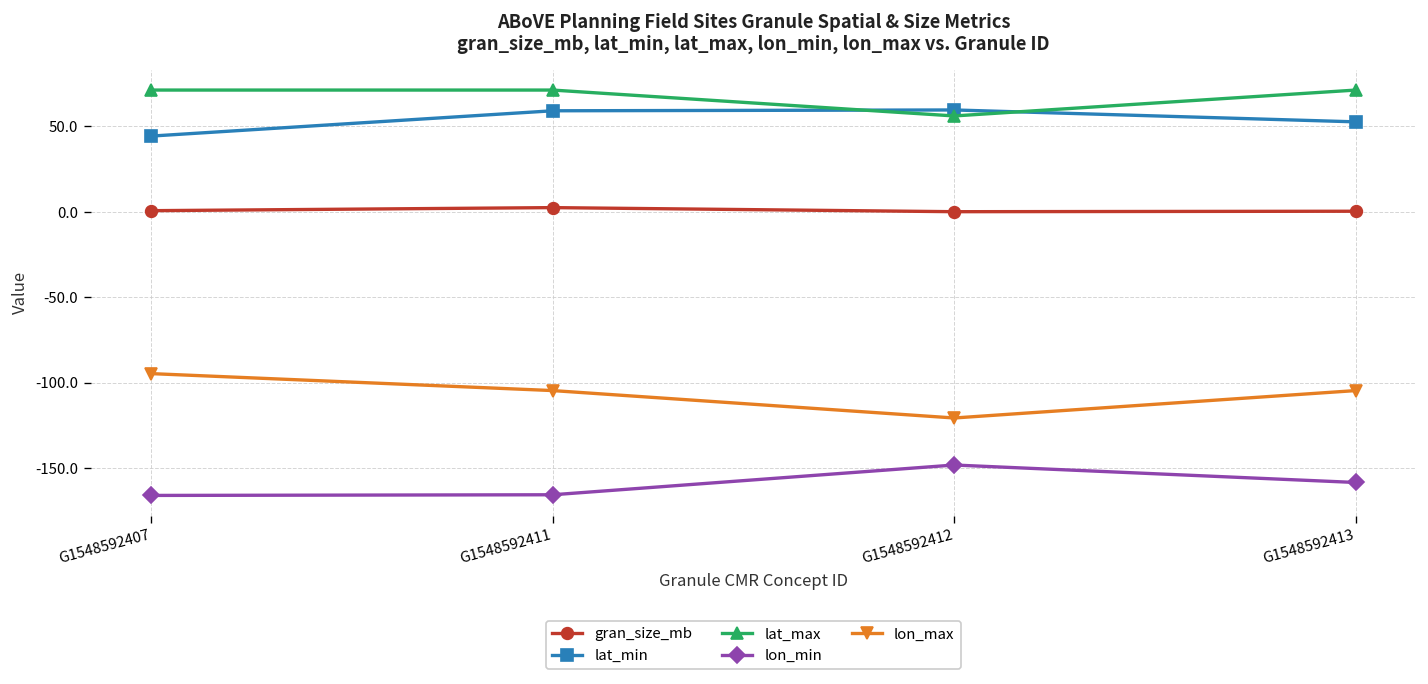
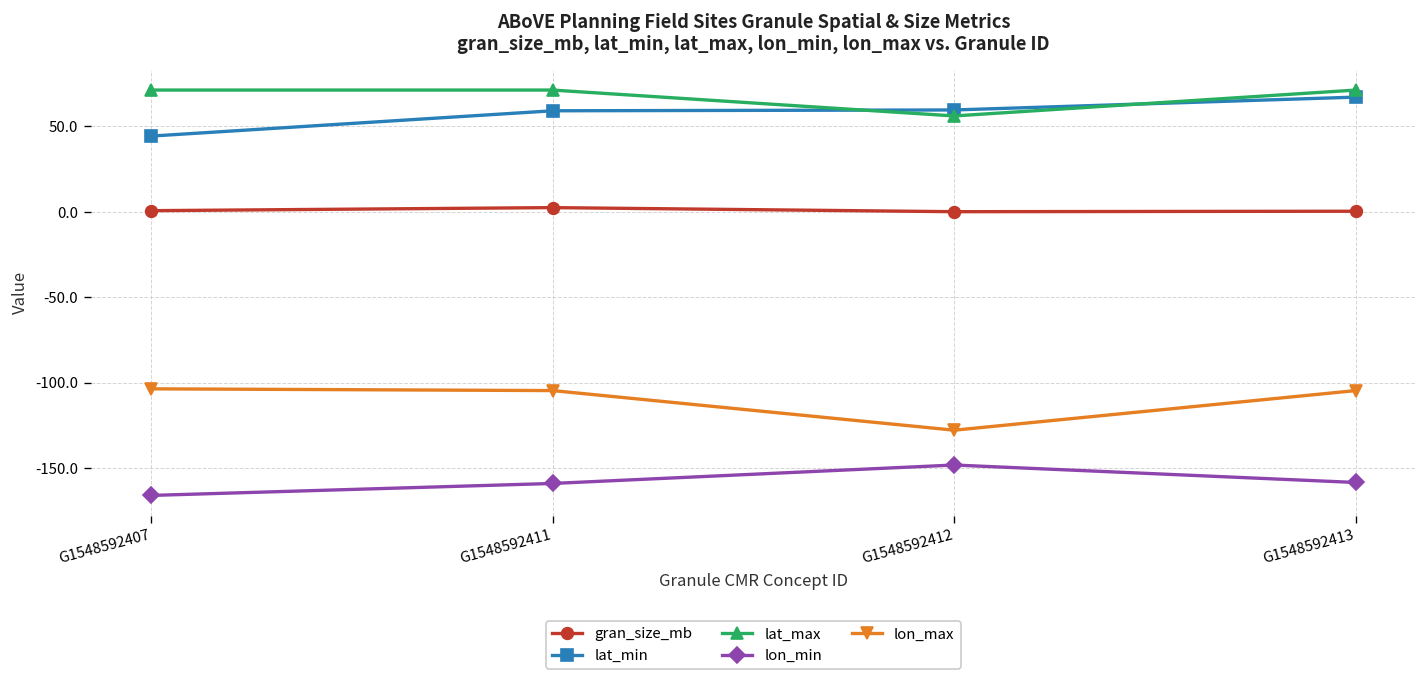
  {
    "gran_size_mb": {
      "G1548592407": 1,
      "G1548592411": 2,
      "G1548592412": 0,
      "G1548592413": 0
    },
    "lat_min": {
      "G1548592407": 44,
      "G1548592411": 59,
      "G1548592412": 60,
-     "G1548592413": 53
+     "G1548592413": 67
    },
    "lat_max": {
      "G1548592407": 71,
      "G1548592411": 71,
      "G1548592412": 56,
      "G1548592413": 71
    },
    "lon_min": {
      "G1548592407": -166,
-     "G1548592411": -166,
+     "G1548592411": -159,
      "G1548592412": -148,
      "G1548592413": -158
    },
    "lon_max": {
-     "G1548592407": -95,
+     "G1548592407": -104,
      "G1548592411": -105,
-     "G1548592412": -121,
+     "G1548592412": -128,
      "G1548592413": -105
    }
  }
